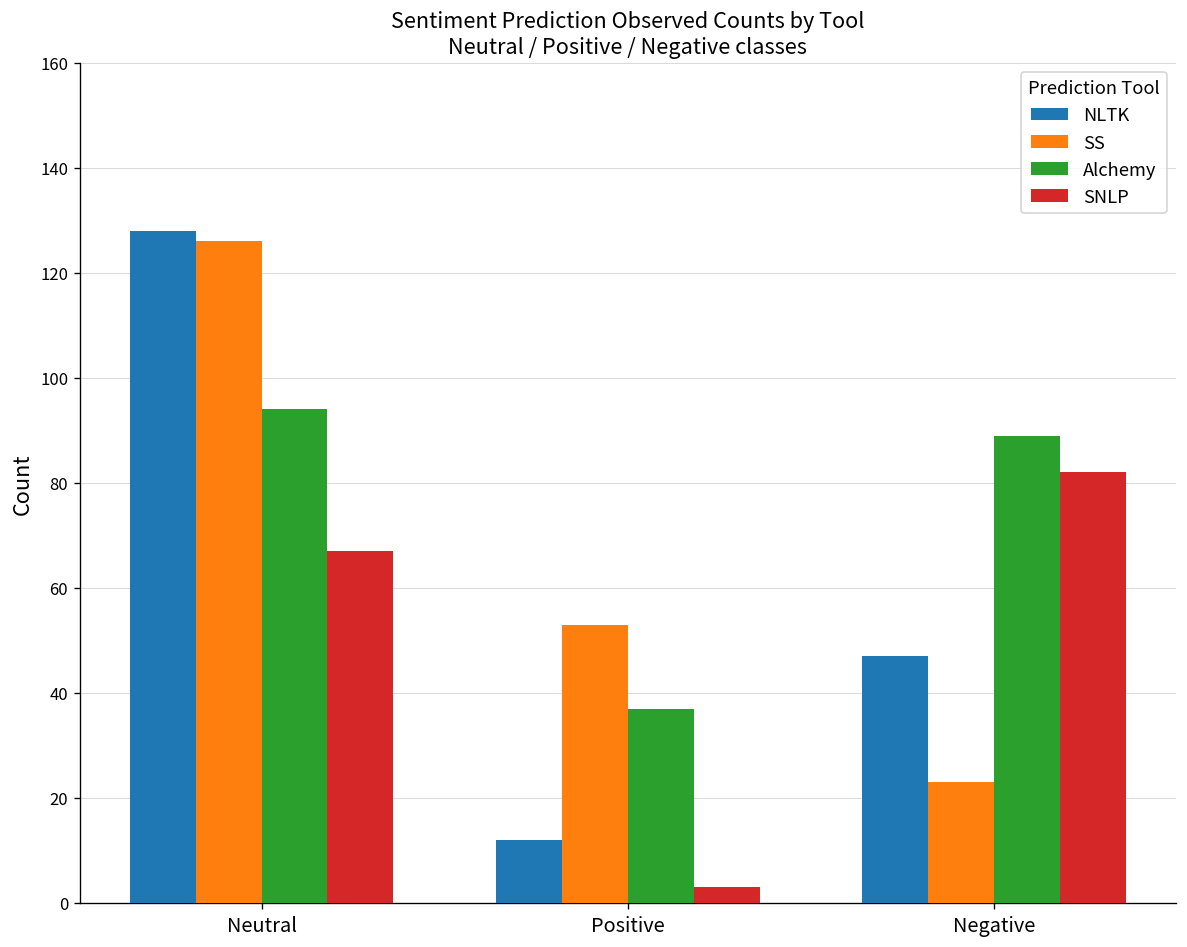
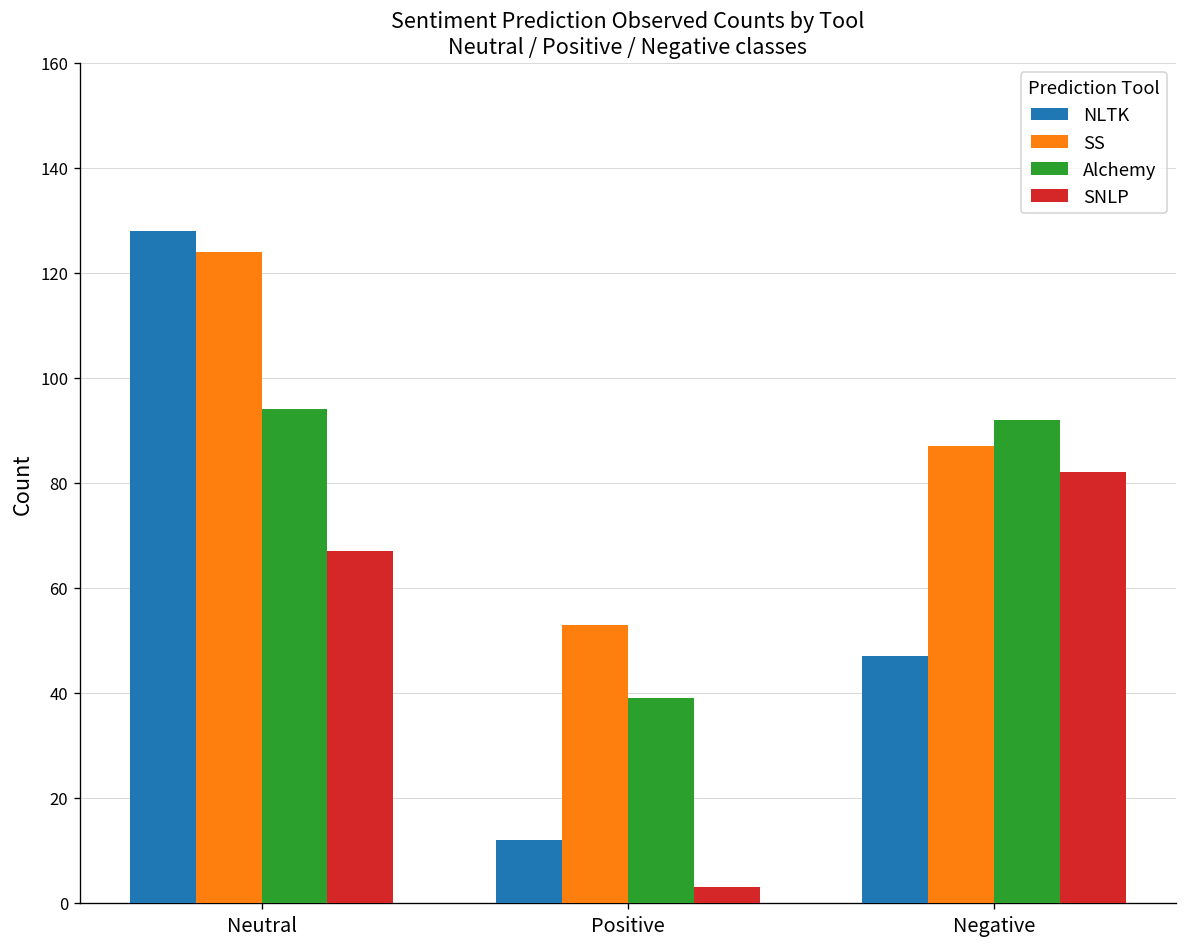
  {
    "NLTK": {
      "Neutral": 128,
      "Positive": 12,
      "Negative": 47
    },
    "SS": {
-     "Neutral": 126,
+     "Neutral": 124,
      "Positive": 53,
-     "Negative": 23
+     "Negative": 87
    },
    "Alchemy": {
      "Neutral": 94,
-     "Positive": 37,
-     "Negative": 89
+     "Positive": 39,
+     "Negative": 92
    },
    "SNLP": {
      "Neutral": 67,
      "Positive": 3,
      "Negative": 82
    }
  }
